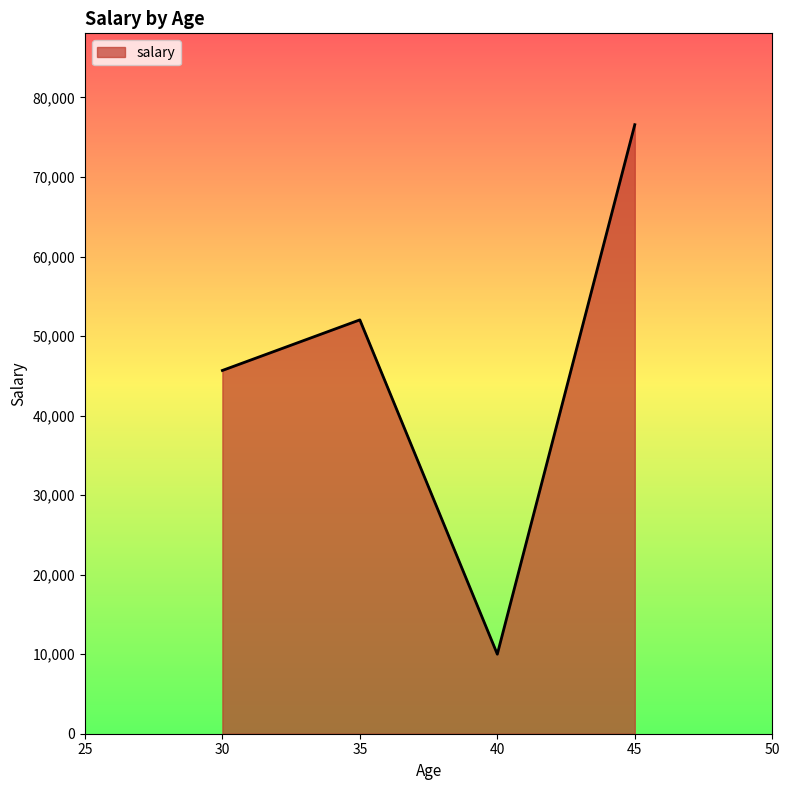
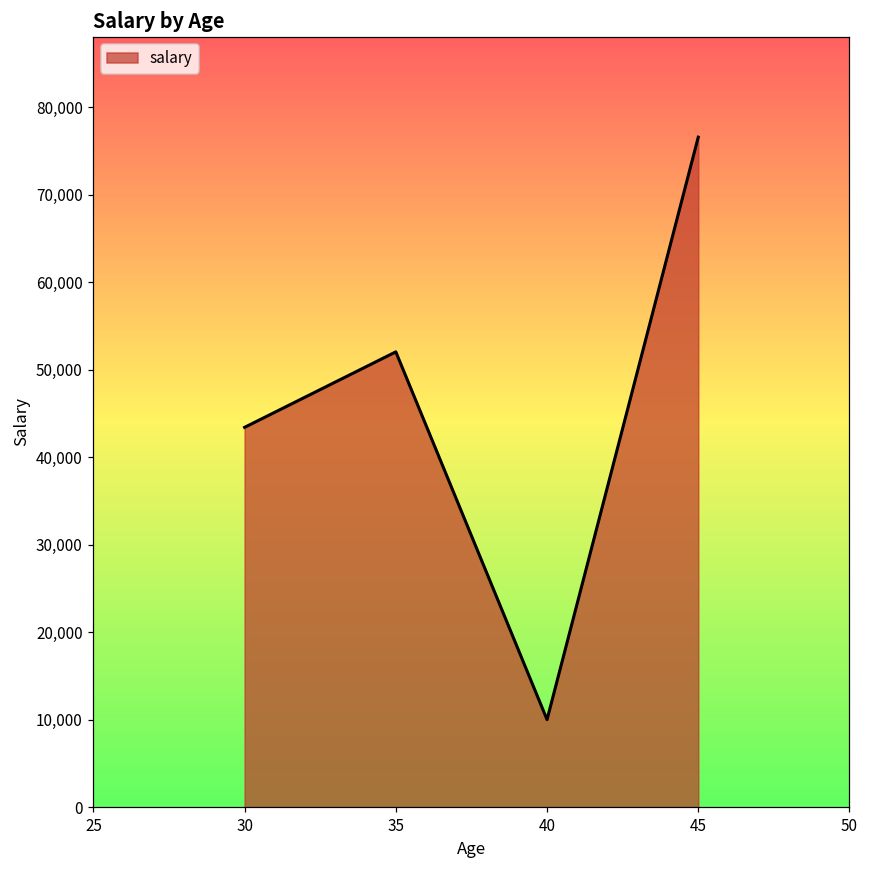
  {
-   "30": "46,000",
+   "30": "43,000",
    "35": "52,000",
    "40": "10,000",
    "45": "77,000"
  }
